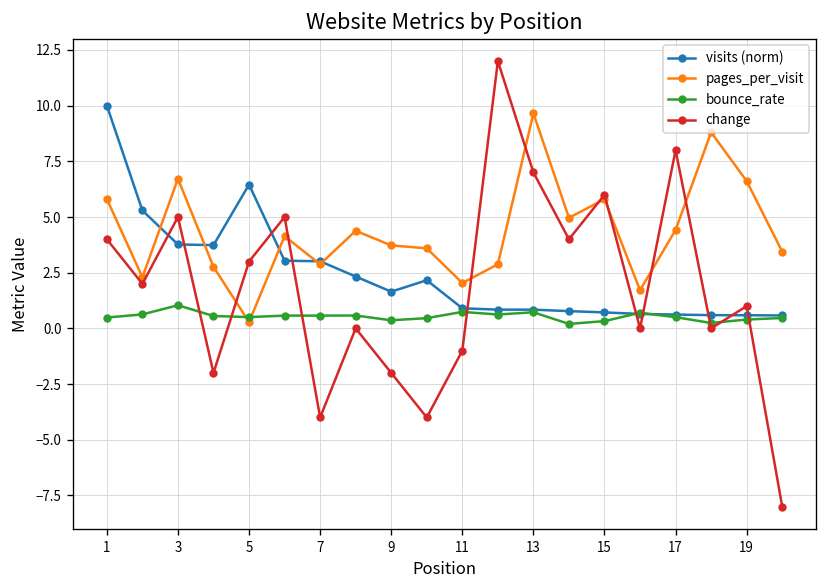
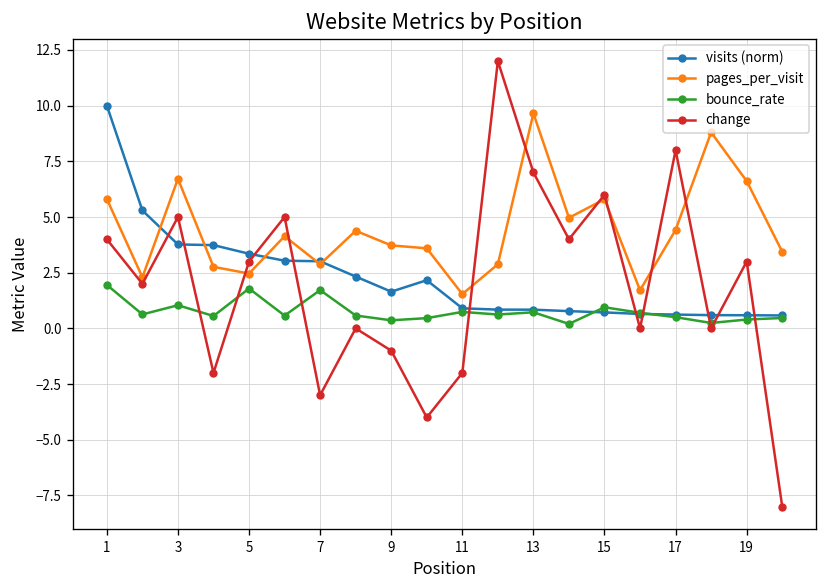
  {
    "visits (norm)": {
      "1": 10.0,
      "3": 3.8,
-     "5": 6.5,
+     "5": 3.4,
      "9": 1.6,
      "11": 0.9,
      "15": 0.7,
      "19": 0.6
    },
    "pages_per_visit": {
      "1": 5.8,
      "3": 6.7,
-     "5": 0.3,
+     "5": 2.5,
      "9": 3.7,
-     "11": 2.0,
+     "11": 1.5,
      "13": 9.7,
      "15": 5.8,
      "17": 4.4,
      "19": 6.6
    },
    "bounce_rate": {
-     "1": 0.5,
+     "1": 2.0,
      "3": 1.0,
-     "5": 0.5,
-     "7": 0.6,
+     "5": 1.8,
+     "7": 1.7,
      "9": 0.4,
      "11": 0.7,
-     "15": 0.3,
+     "15": 0.9,
      "19": 0.4
    },
    "change": {
      "1": 4,
      "3": 5,
      "5": 3,
-     "7": -4,
-     "9": -2,
-     "11": -1,
+     "7": -3,
+     "9": -1,
+     "11": -2,
      "13": 7,
      "15": 6,
      "17": 8,
-     "19": 1
+     "19": 3
    }
  }
